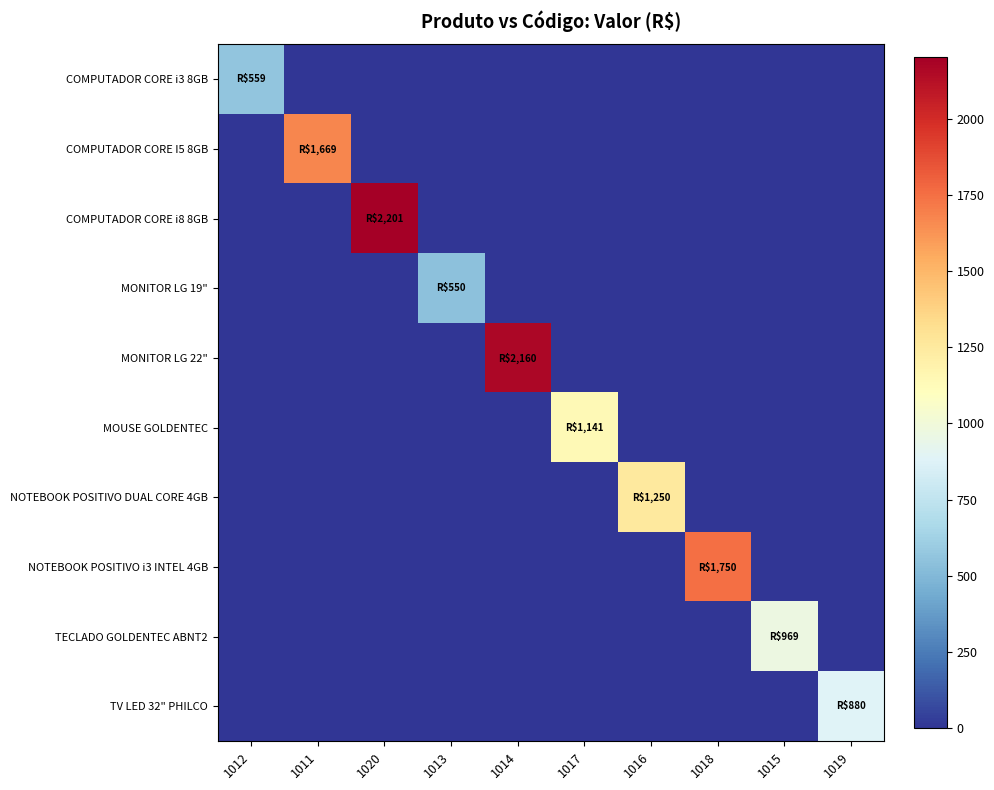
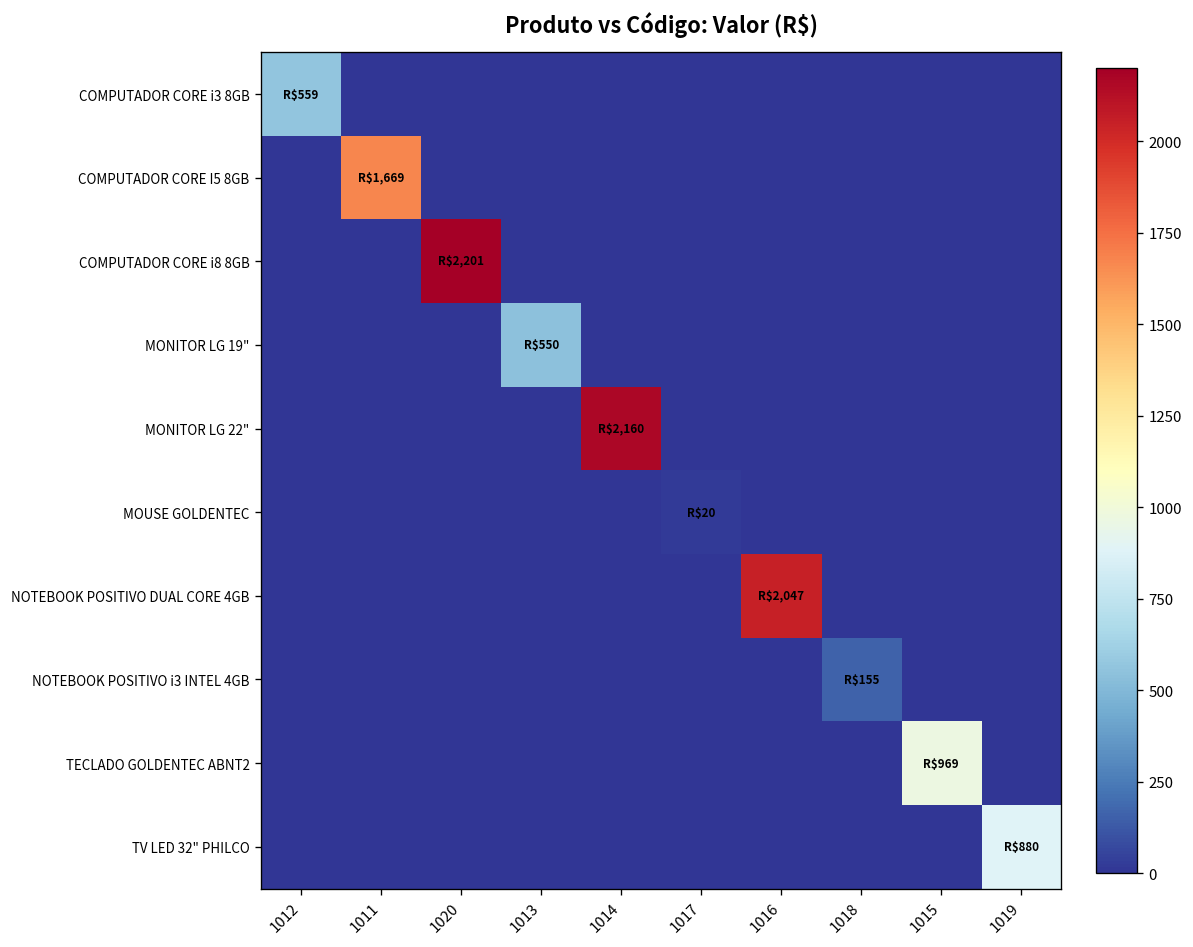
  {
    "COMPUTADOR CORE i3 8GB": {
      "1012": "$559"
    },
    "COMPUTADOR CORE I5 8GB": {
      "1011": "$1,669"
    },
    "COMPUTADOR CORE i8 8GB": {
      "1020": "$2,201"
    },
    "MONITOR LG 19\"": {
      "1013": "$550"
    },
    "MONITOR LG 22\"": {
      "1014": "$2,160"
    },
    "MOUSE GOLDENTEC": {
-     "1017": "$1,141"
+     "1017": "$20"
    },
    "NOTEBOOK POSITIVO DUAL CORE 4GB": {
-     "1016": "$1,250"
+     "1016": "$2,047"
    },
    "NOTEBOOK POSITIVO i3 INTEL 4GB": {
-     "1018": "$1,750"
+     "1018": "$155"
    },
    "TECLADO GOLDENTEC ABNT2": {
      "1015": "$969"
    },
    "TV LED 32\" PHILCO": {
      "1019": "$880"
    }
  }
